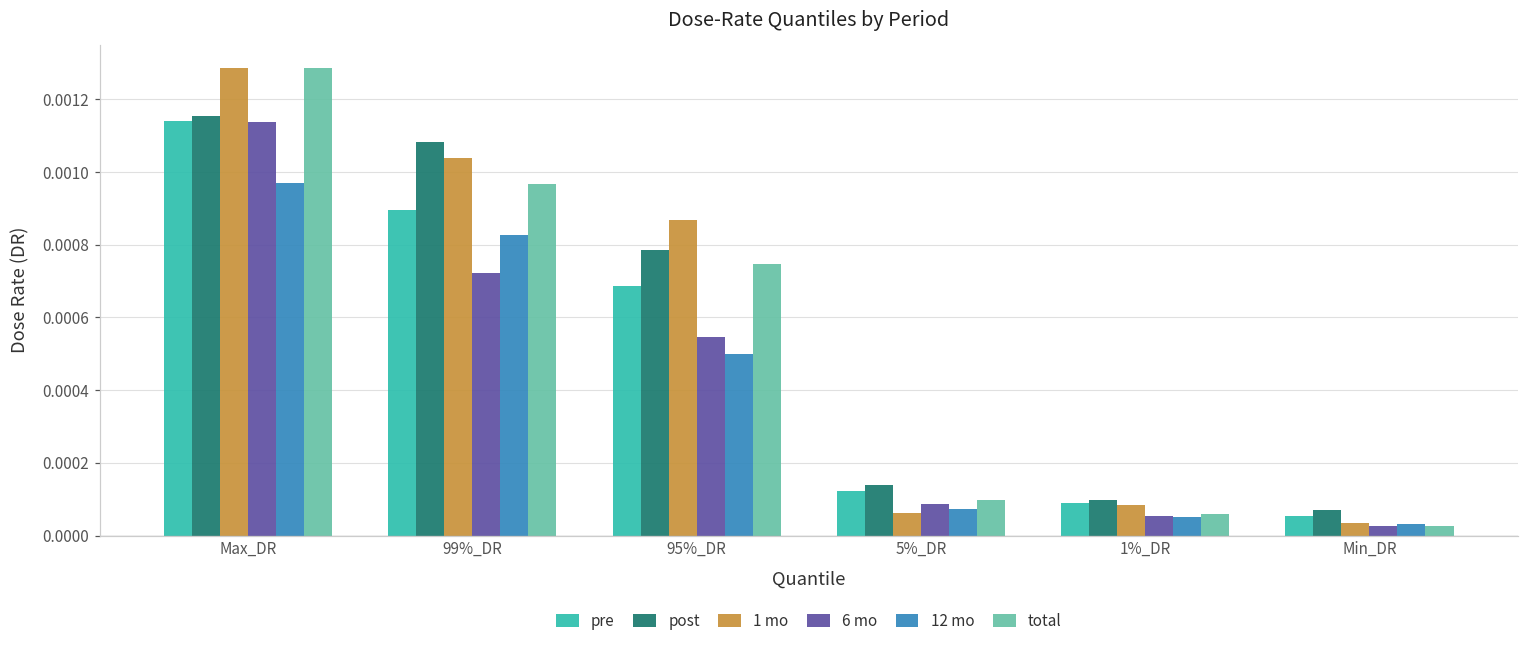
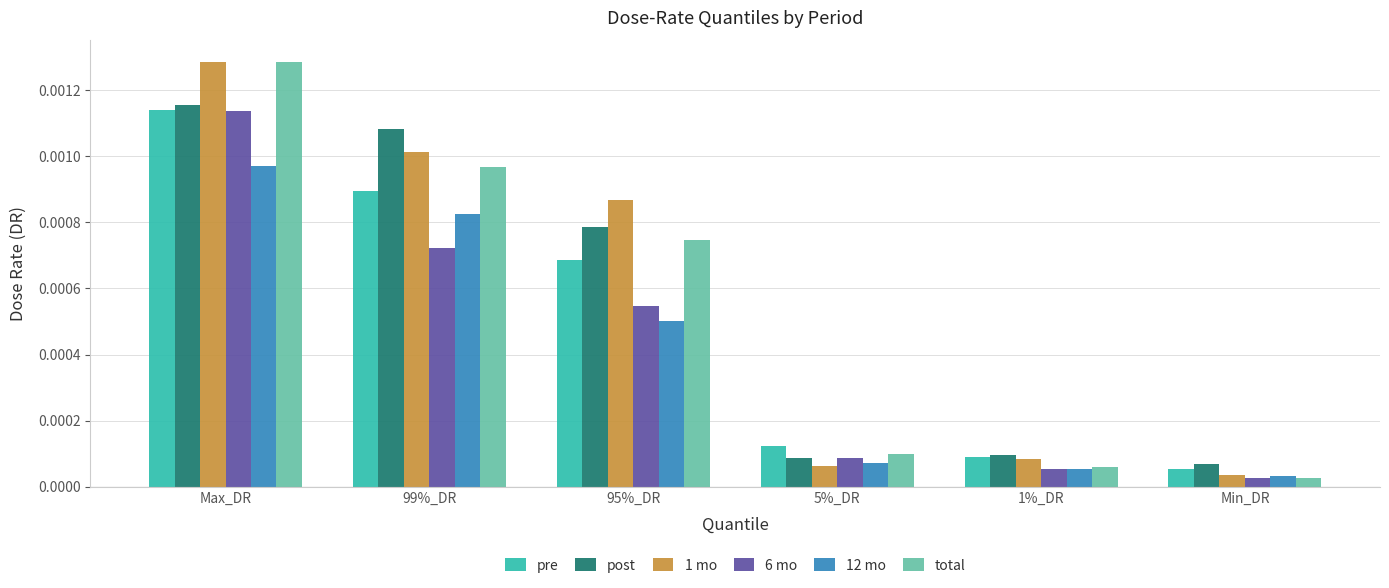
  {
    "post": {
      "Max_DR": 0.00115,
      "99%_DR": 0.00108,
      "95%_DR": 0.00079,
-     "5%_DR": 0.00014,
+     "5%_DR": 0.00009,
      "1%_DR": 0.00010,
      "Min_DR": 0.00007
    },
    "1 mo": {
      "Max_DR": 0.00129,
-     "99%_DR": 0.00104,
+     "99%_DR": 0.00101,
      "95%_DR": 0.00087,
      "5%_DR": 0.00006,
      "1%_DR": 0.00008,
      "Min_DR": 0.00004
    },
    "6 mo": {
      "Max_DR": 0.00114,
      "99%_DR": 0.00072,
      "95%_DR": 0.00055,
      "5%_DR": 0.00009,
      "1%_DR": 0.00005,
      "Min_DR": 0.00003
    }
  }
